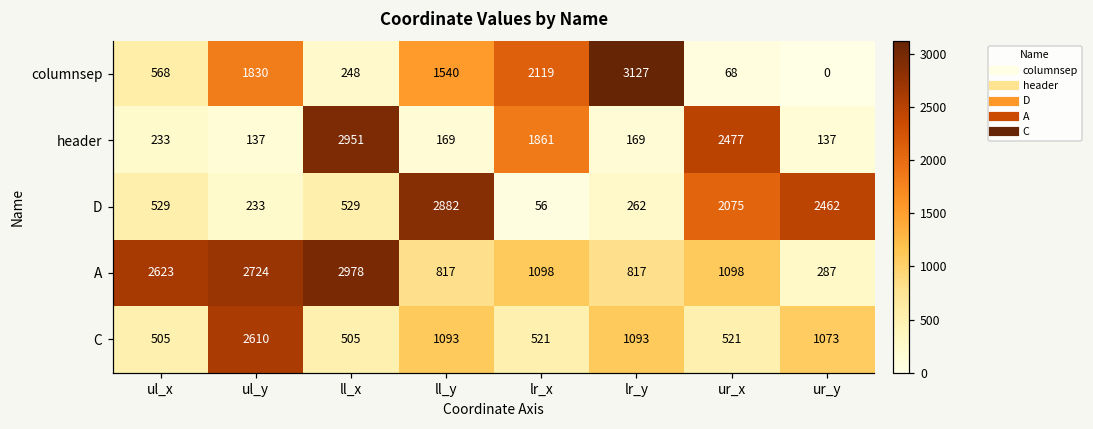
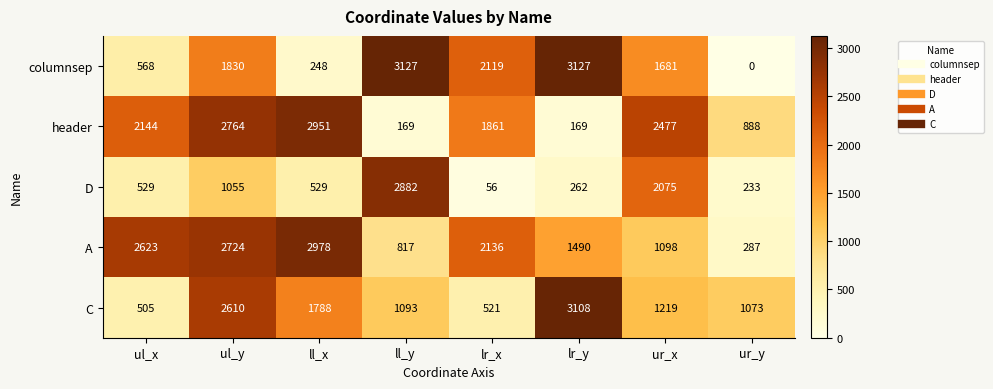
  {
    "columnsep": {
      "ul_x": 568,
      "ul_y": 1830,
      "ll_x": 248,
-     "ll_y": 1540,
+     "ll_y": 3127,
      "lr_x": 2119,
      "lr_y": 3127,
-     "ur_x": 68,
+     "ur_x": 1681,
      "ur_y": 0
    },
    "header": {
-     "ul_x": 233,
-     "ul_y": 137,
+     "ul_x": 2144,
+     "ul_y": 2764,
      "ll_x": 2951,
      "ll_y": 169,
      "lr_x": 1861,
      "lr_y": 169,
      "ur_x": 2477,
-     "ur_y": 137
+     "ur_y": 888
    },
    "D": {
      "ul_x": 529,
-     "ul_y": 233,
+     "ul_y": 1055,
      "ll_x": 529,
      "ll_y": 2882,
      "lr_x": 56,
      "lr_y": 262,
      "ur_x": 2075,
-     "ur_y": 2462
+     "ur_y": 233
    },
    "A": {
      "ul_x": 2623,
      "ul_y": 2724,
      "ll_x": 2978,
      "ll_y": 817,
-     "lr_x": 1098,
-     "lr_y": 817,
+     "lr_x": 2136,
+     "lr_y": 1490,
      "ur_x": 1098,
      "ur_y": 287
    },
    "C": {
      "ul_x": 505,
      "ul_y": 2610,
-     "ll_x": 505,
+     "ll_x": 1788,
      "ll_y": 1093,
      "lr_x": 521,
-     "lr_y": 1093,
-     "ur_x": 521,
+     "lr_y": 3108,
+     "ur_x": 1219,
      "ur_y": 1073
    }
  }
